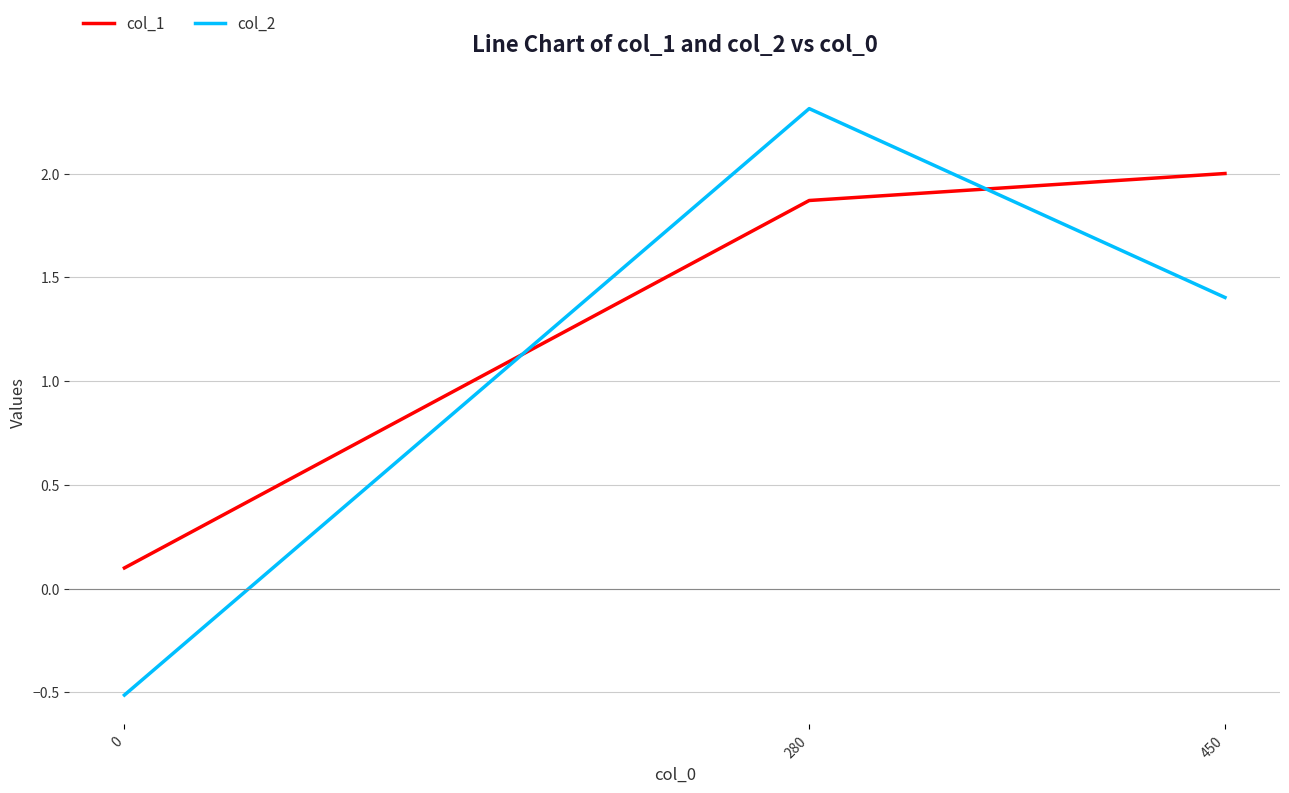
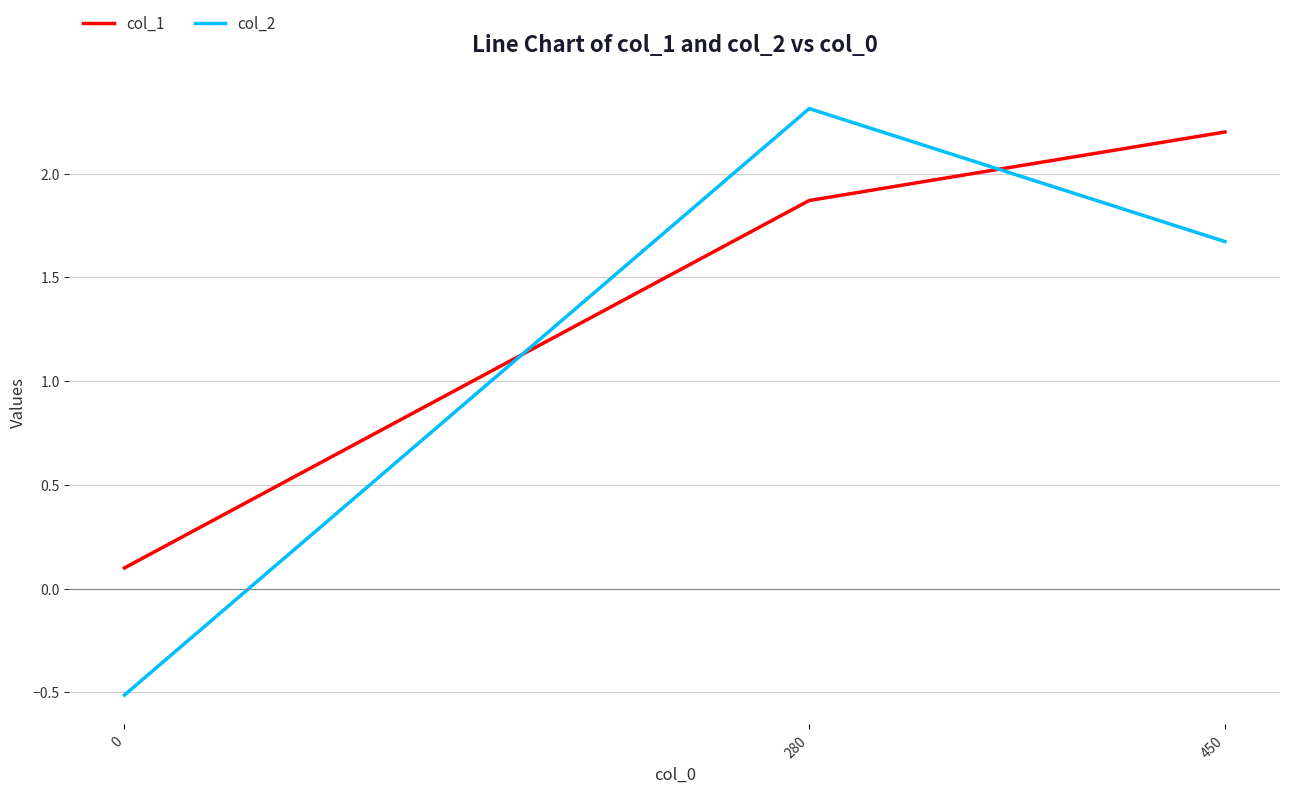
  {
    "col_1": {
      "0": 0.1,
      "280": 1.87,
-     "450": 2.0
+     "450": 2.2
    },
    "col_2": {
      "0": -0.51,
      "280": 2.31,
-     "450": 1.40
+     "450": 1.67
    }
  }
